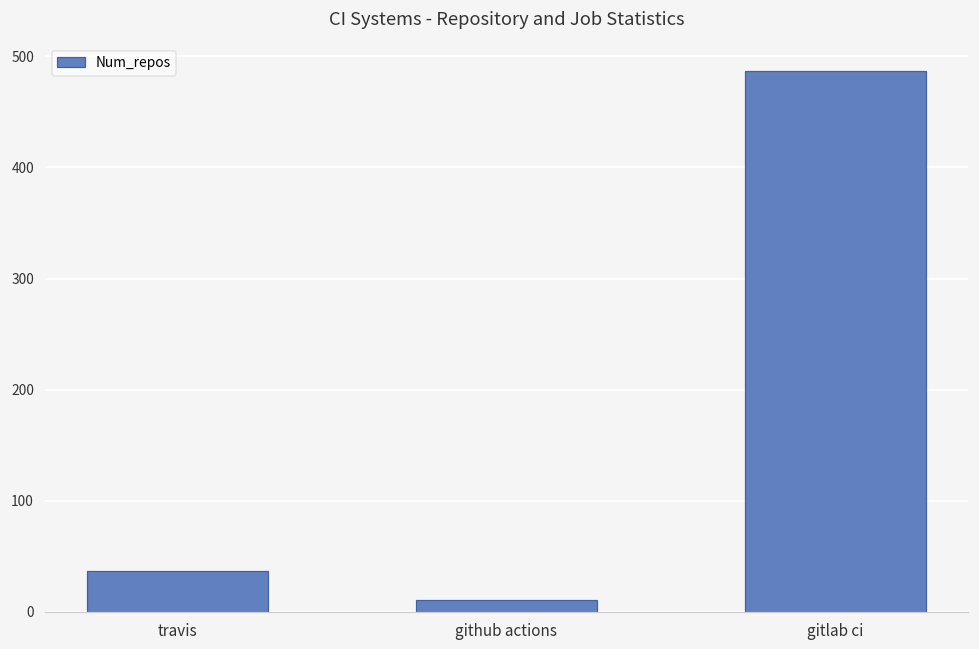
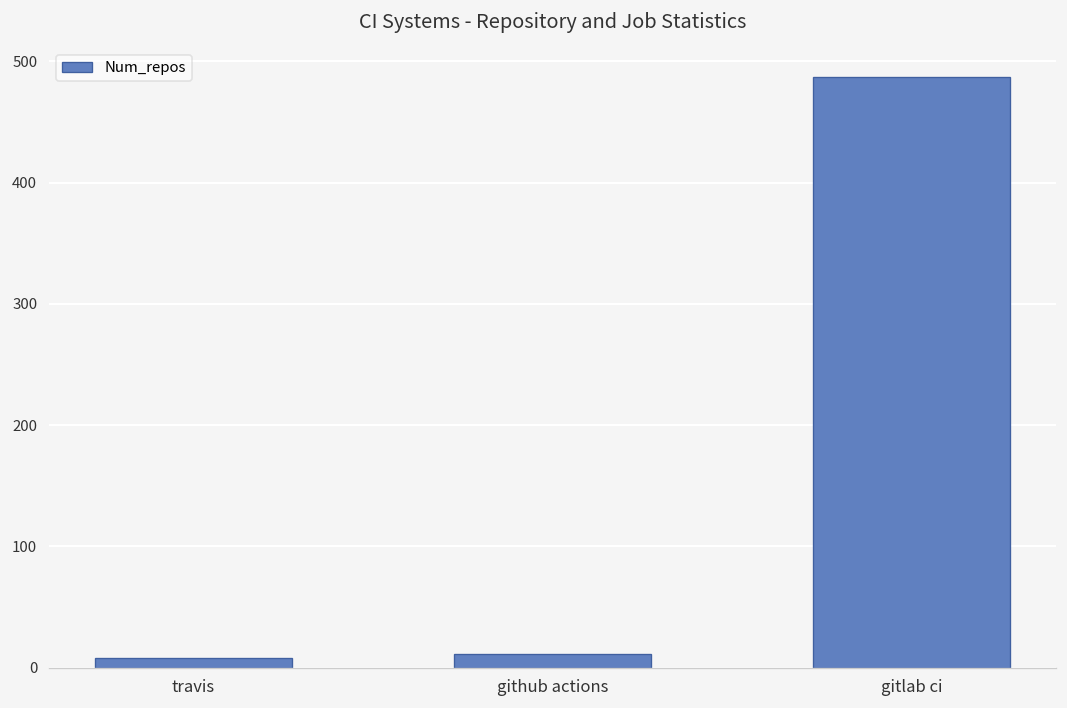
  {
-   "travis": 37,
+   "travis": 8,
    "github actions": 11,
    "gitlab ci": 487
  }
